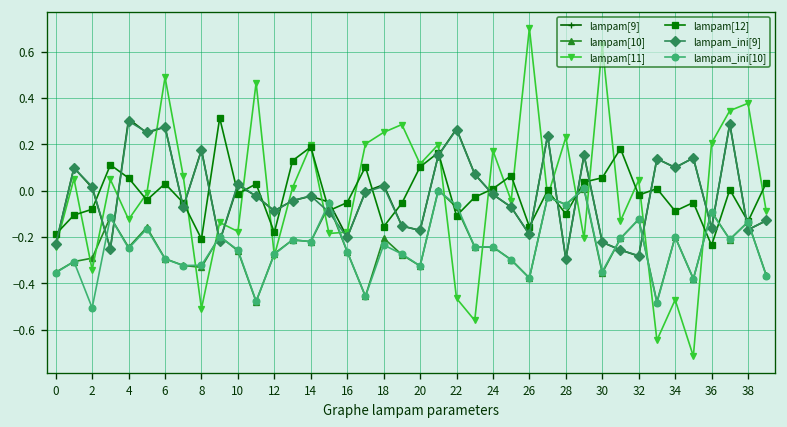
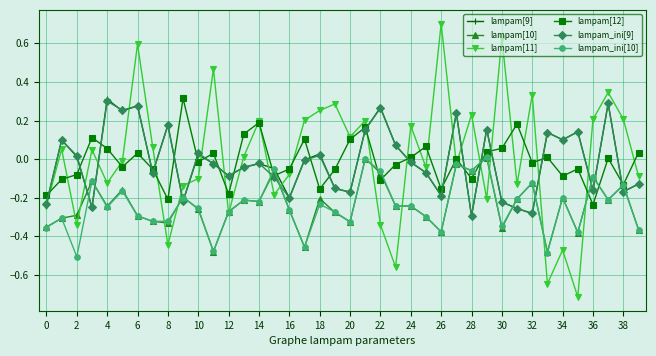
  {
    "lampam[11]": {
      "2": -0.34,
      "4": -0.12,
-     "6": 0.49,
-     "8": -0.51,
-     "10": -0.18,
-     "16": -0.18,
+     "6": 0.60,
+     "8": -0.44,
+     "10": -0.10,
+     "16": -0.08,
      "18": 0.25,
-     "22": -0.46,
+     "22": -0.34,
      "24": 0.17,
      "26": 0.70,
      "28": 0.23,
-     "32": 0.05,
+     "32": 0.33,
      "34": -0.47,
      "36": 0.21,
-     "38": 0.38
+     "38": 0.21
    }
  }
